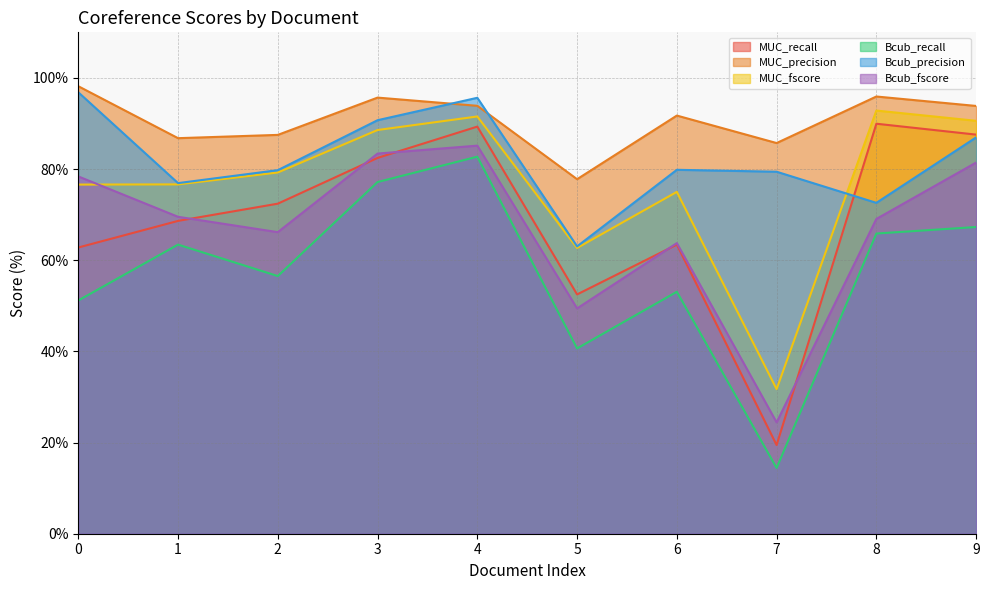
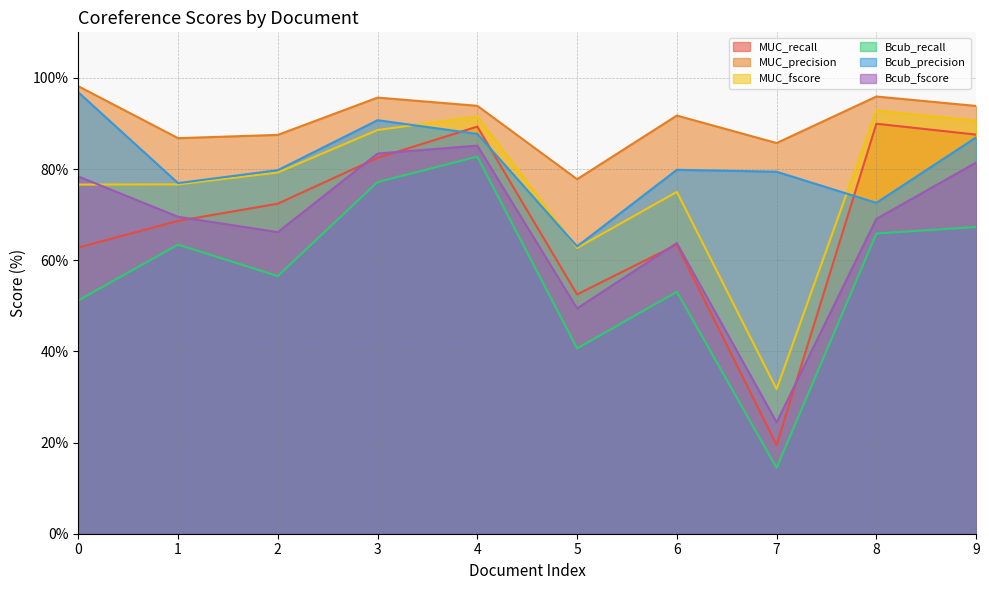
  {
    "Bcub_recall": {
      "0": "51%",
      "1": "63%",
      "2": "57%",
      "3": "77%",
      "4": "83%",
      "5": "41%",
      "6": "53%",
      "7": "14%",
      "8": "66%",
      "9": "67%"
    },
    "Bcub_precision": {
      "0": "97%",
      "3": "91%",
-     "4": "96%",
+     "4": "88%",
      "6": "80%",
      "7": "79%",
      "8": "73%",
      "9": "87%"
    },
    "Bcub_fscore": {
      "0": "78%",
      "1": "70%",
      "2": "66%",
      "3": "83%",
      "4": "85%",
      "5": "49%",
      "7": "24%",
      "8": "69%",
      "9": "81%"
    }
  }
